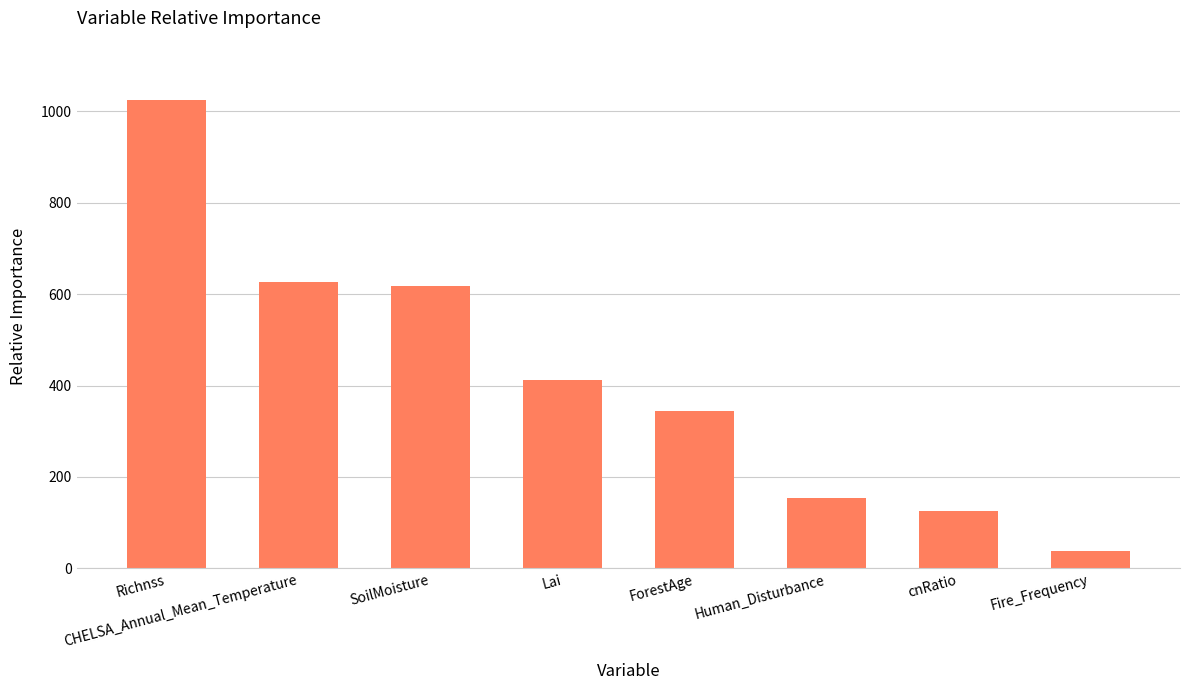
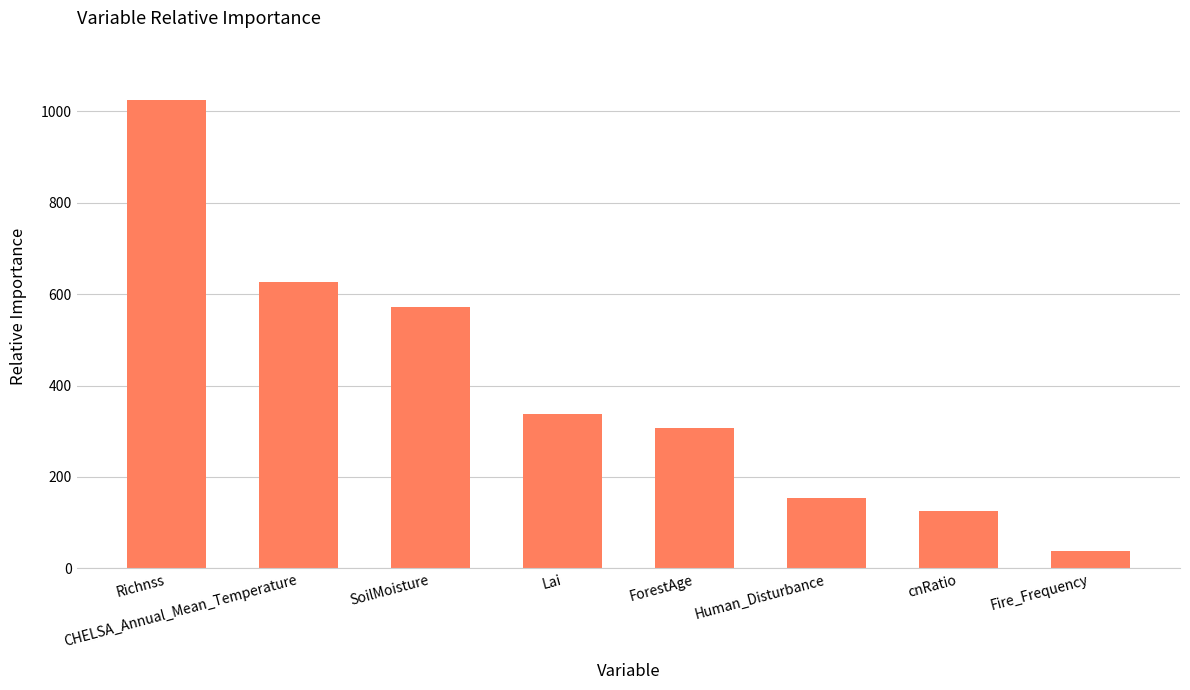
  {
    "Richnss": 1030,
    "CHELSA_Annual_Mean_Temperature": 630,
-   "SoilMoisture": 620,
-   "Lai": 410,
-   "ForestAge": 340,
+   "SoilMoisture": 570,
+   "Lai": 340,
+   "ForestAge": 310,
    "Human_Disturbance": 150,
    "cnRatio": 120,
    "Fire_Frequency": 40
  }
